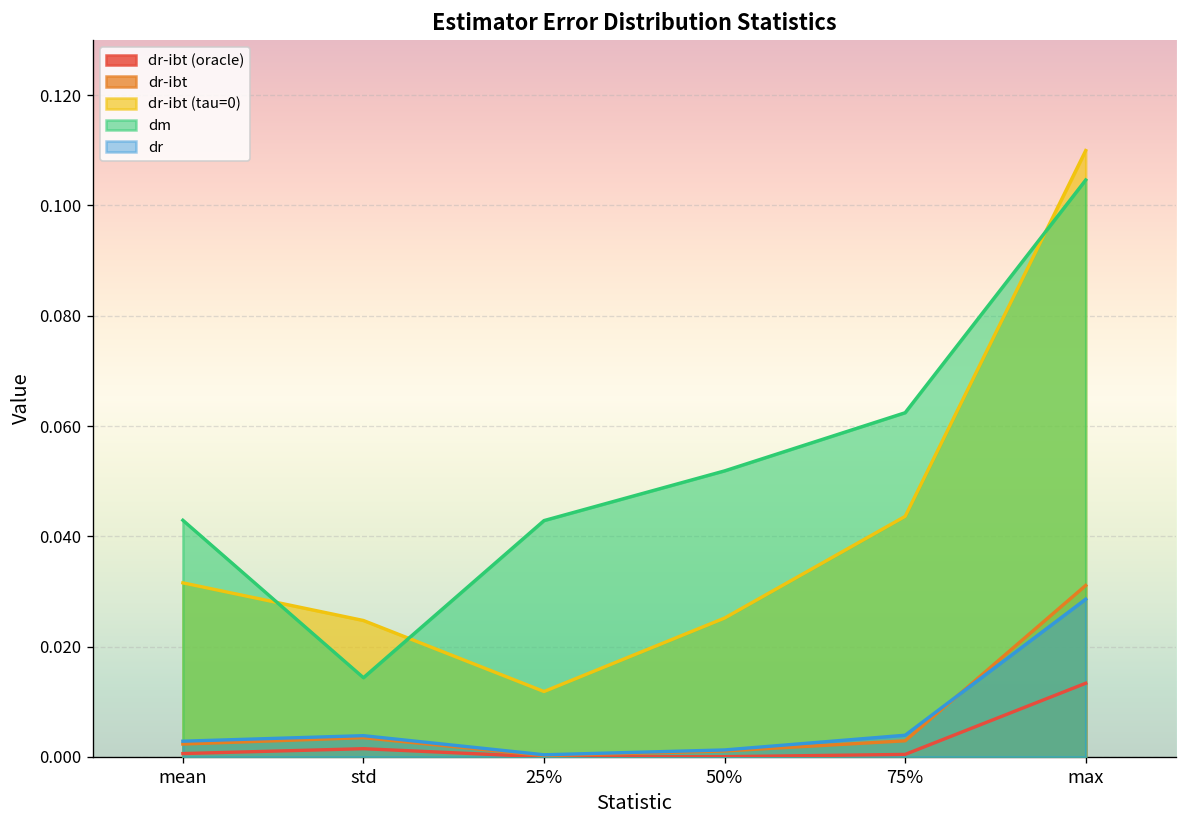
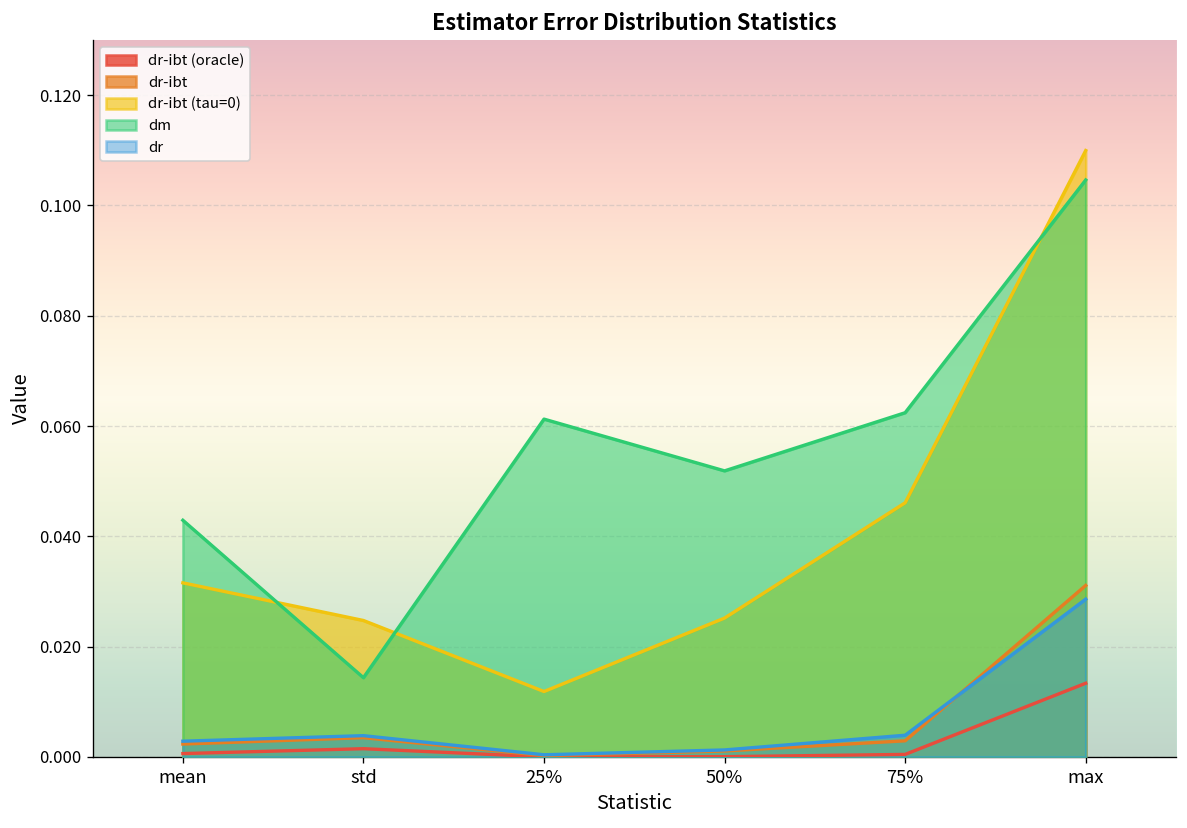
  {
    "dr-ibt (tau=0)": {
      "mean": 0.032,
      "std": 0.025,
      "25%": 0.012,
      "50%": 0.025,
-     "75%": 0.044,
+     "75%": 0.046,
      "max": 0.110
    },
    "dm": {
      "mean": 0.043,
      "std": 0.014,
-     "25%": 0.043,
+     "25%": 0.061,
      "50%": 0.052,
      "75%": 0.062,
      "max": 0.105
    },
    "dr": {
      "75%": 0.004,
      "max": 0.029
    }
  }
